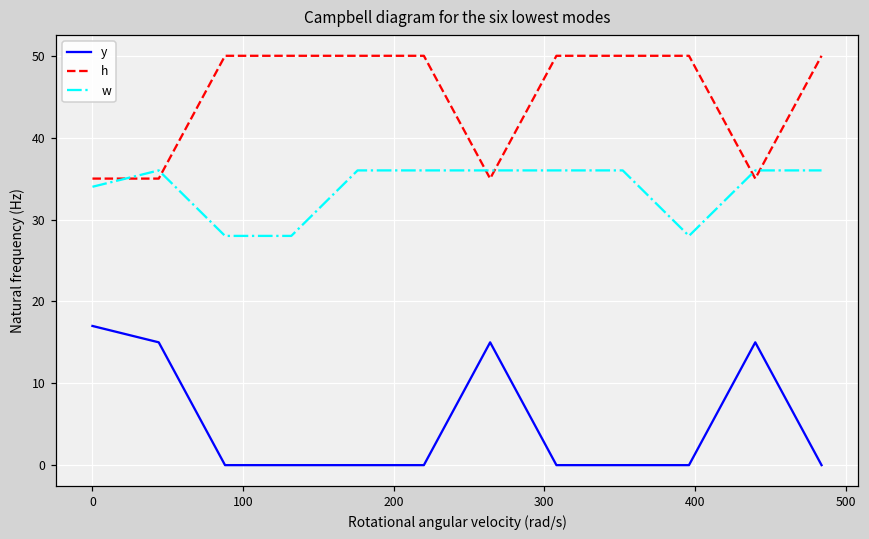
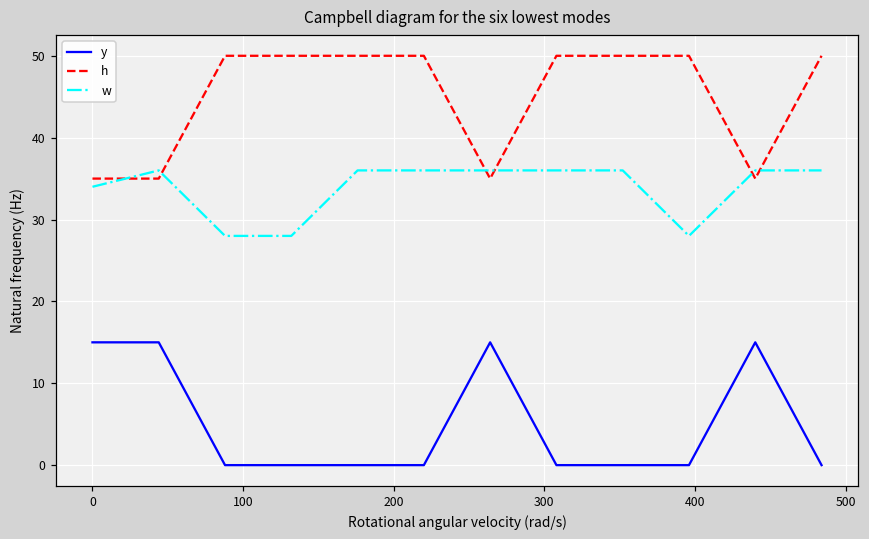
  {
    "y": {
-     "0": 17
+     "0": 15
    },
    "h": {
      "0": 35
    },
    "w": {
      "0": 34
    }
  }
